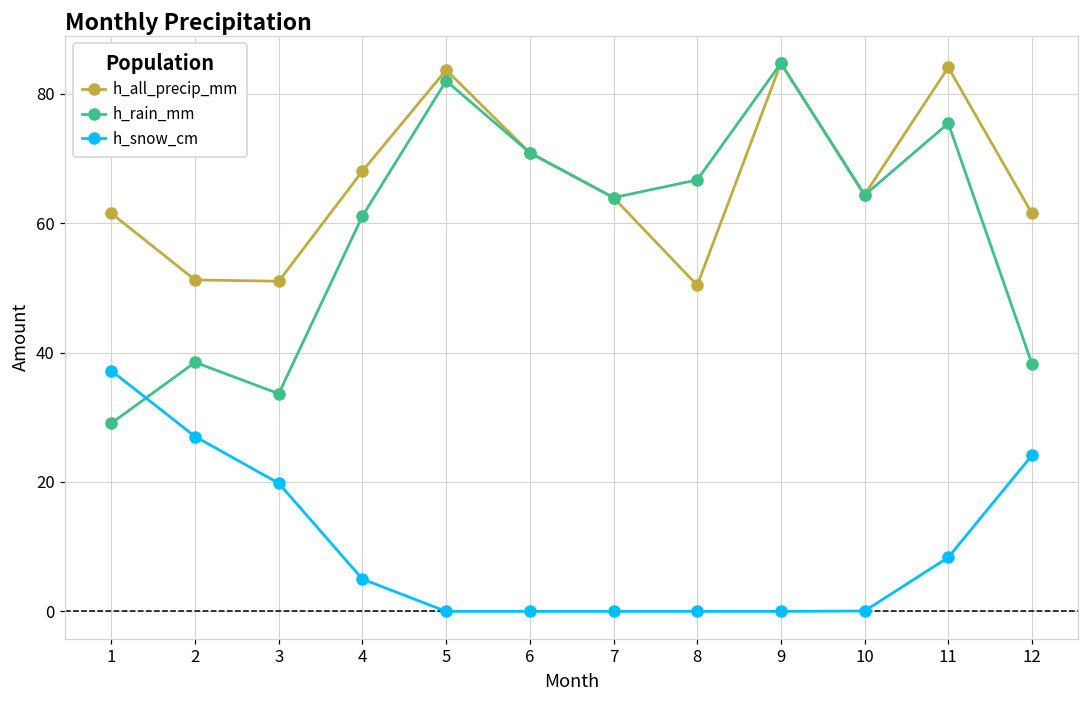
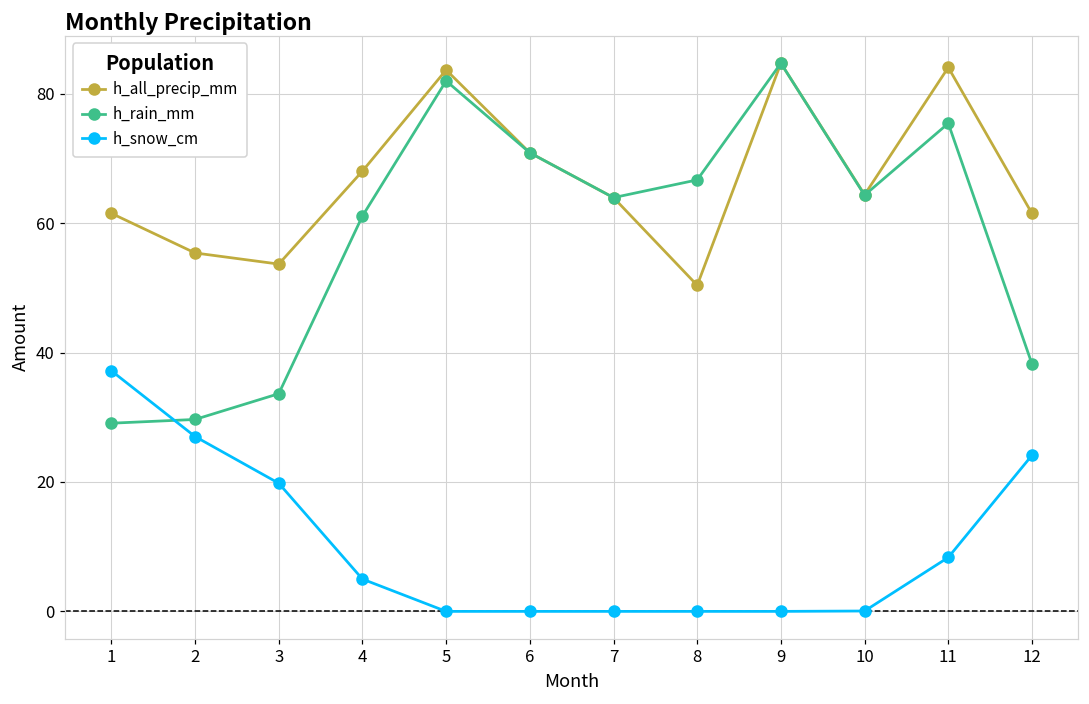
  {
    "h_all_precip_mm": {
      "1": 62,
-     "2": 51,
-     "3": 51,
+     "2": 55,
+     "3": 54,
      "4": 68,
      "5": 84,
      "8": 50,
      "11": 84,
      "12": 61
    },
    "h_rain_mm": {
      "1": 29,
-     "2": 38,
+     "2": 30,
      "3": 34,
      "4": 61,
      "5": 82,
      "8": 67,
      "11": 75,
      "12": 38
    },
    "h_snow_cm": {
      "1": 37,
      "2": 27,
      "3": 20,
      "4": 5,
      "5": 0,
      "6": 0,
      "7": 0,
      "8": 0,
      "9": 0,
      "10": 0,
      "11": 8,
      "12": 24
    }
  }
